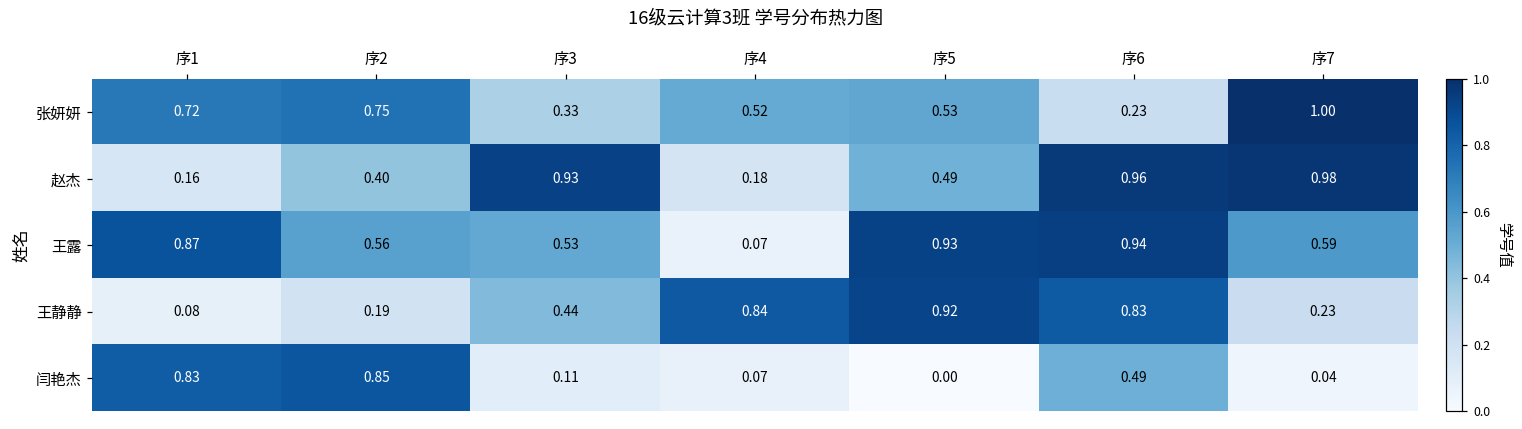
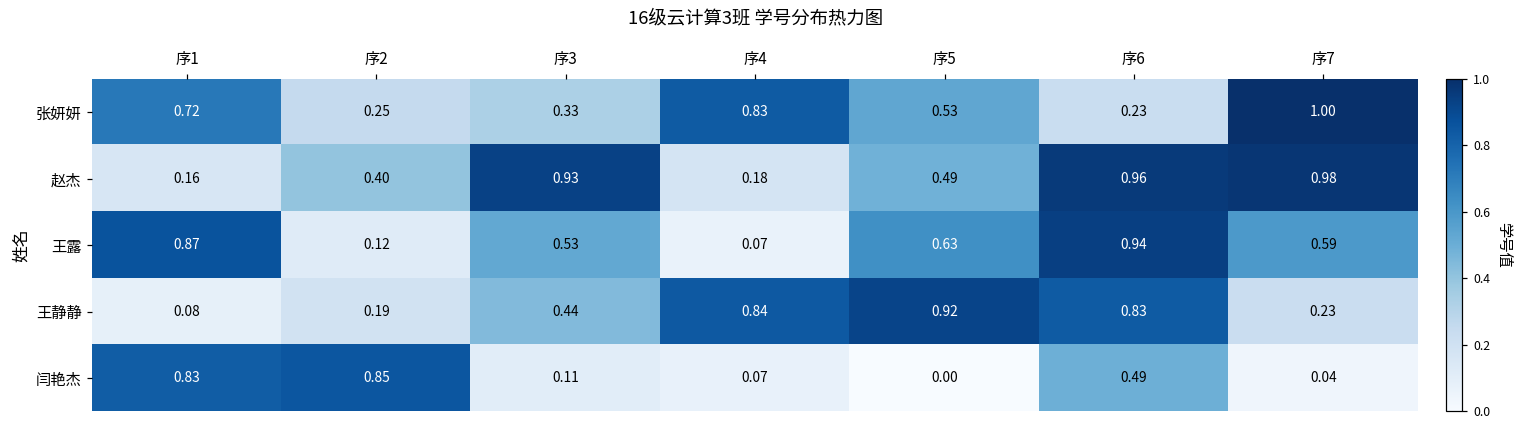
  {
    "张妍妍": {
      "序1": 0.72,
-     "序2": 0.75,
+     "序2": 0.25,
      "序3": 0.33,
-     "序4": 0.52,
+     "序4": 0.83,
      "序5": 0.53,
      "序6": 0.23,
      "序7": 1.00
    },
    "赵杰": {
      "序1": 0.16,
      "序2": 0.40,
      "序3": 0.93,
      "序4": 0.18,
      "序5": 0.49,
      "序6": 0.96,
      "序7": 0.98
    },
    "王露": {
      "序1": 0.87,
-     "序2": 0.56,
+     "序2": 0.12,
      "序3": 0.53,
      "序4": 0.07,
-     "序5": 0.93,
+     "序5": 0.63,
      "序6": 0.94,
      "序7": 0.59
    },
    "王静静": {
      "序1": 0.08,
      "序2": 0.19,
      "序3": 0.44,
      "序4": 0.84,
      "序5": 0.92,
      "序6": 0.83,
      "序7": 0.23
    },
    "闫艳杰": {
      "序1": 0.83,
      "序2": 0.85,
      "序3": 0.11,
      "序4": 0.07,
      "序5": 0.00,
      "序6": 0.49,
      "序7": 0.04
    }
  }
